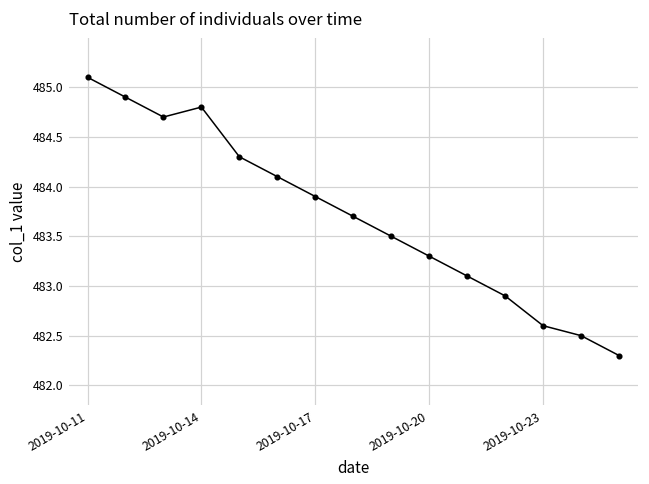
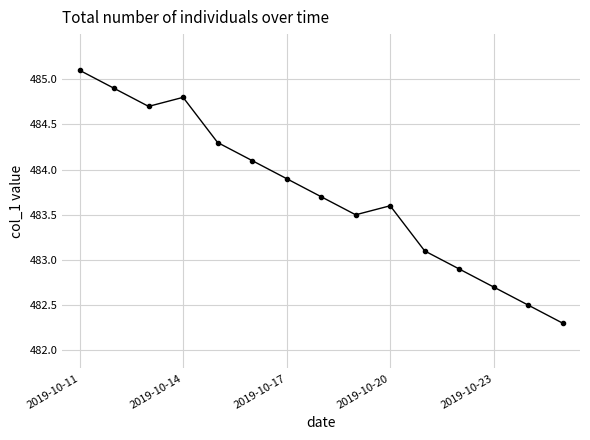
  {
    "2019-10-11": 485.1,
    "2019-10-14": 484.8,
    "2019-10-17": 483.9,
-   "2019-10-20": 483.3,
-   "2019-10-23": 482.6
+   "2019-10-20": 483.6,
+   "2019-10-23": 482.7
  }
